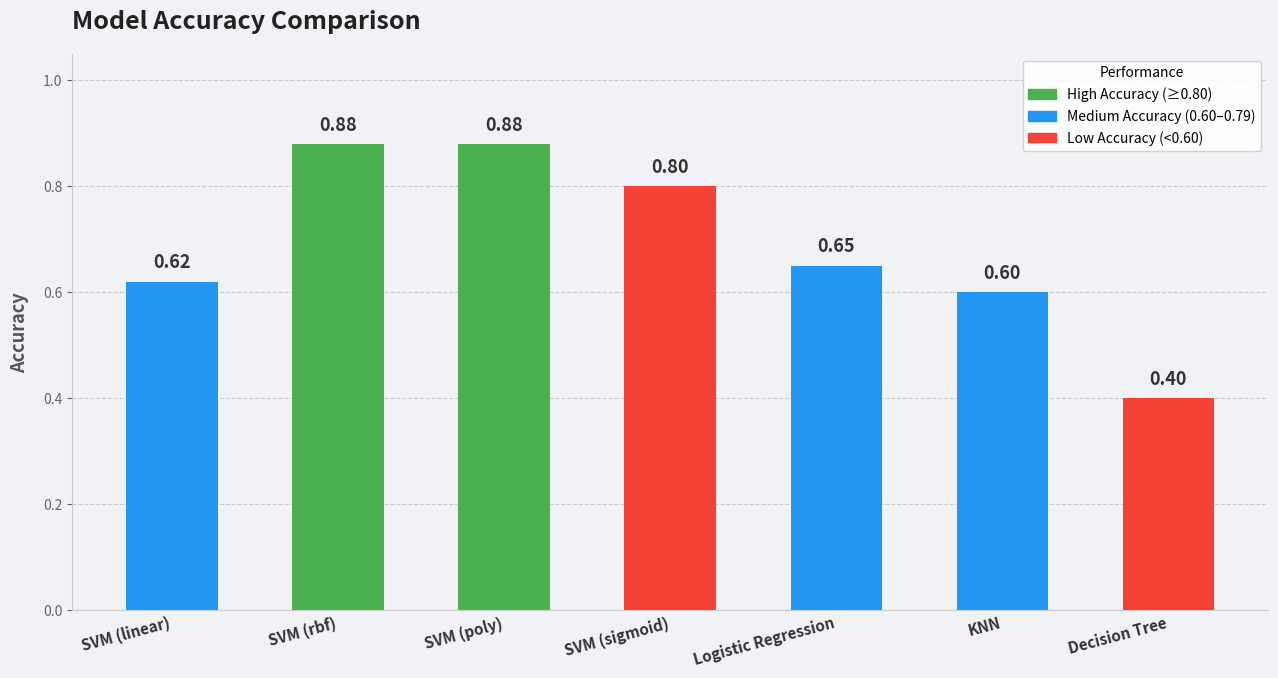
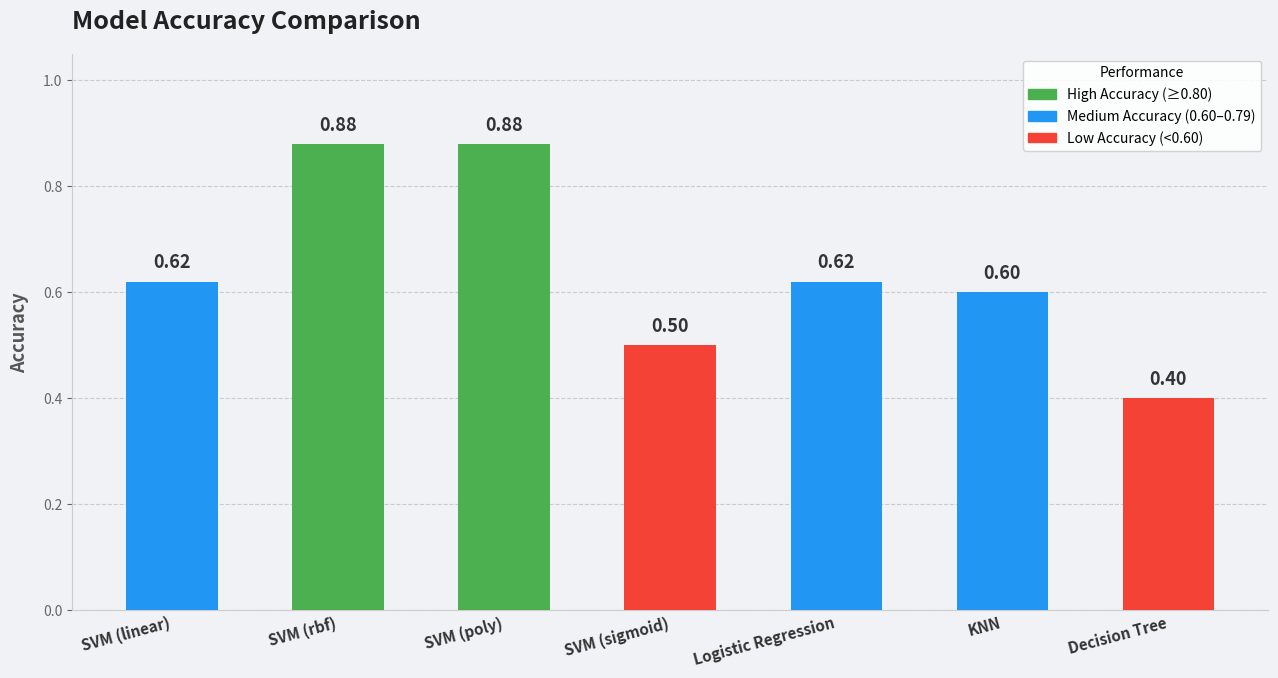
  {
    "SVM (linear)": 0.62,
    "SVM (rbf)": 0.88,
    "SVM (poly)": 0.88,
-   "SVM (sigmoid)": 0.80,
-   "Logistic Regression": 0.65,
+   "SVM (sigmoid)": 0.50,
+   "Logistic Regression": 0.62,
    "KNN": 0.60,
    "Decision Tree": 0.40
  }
